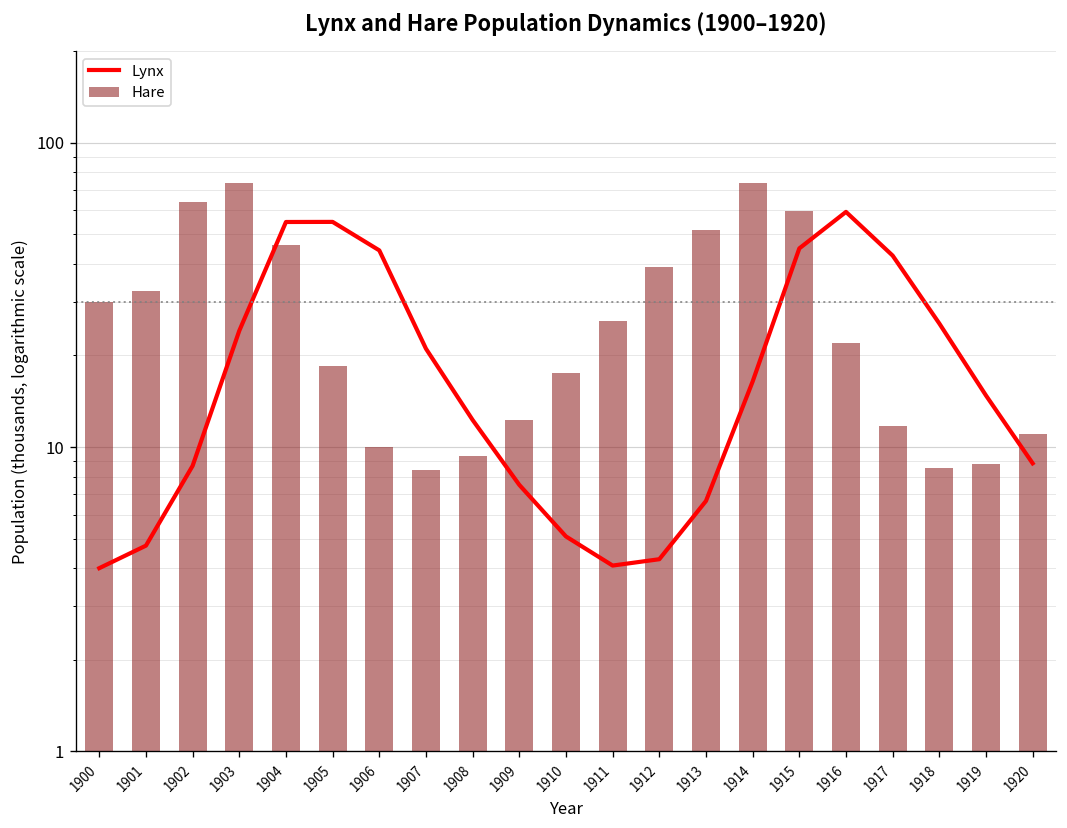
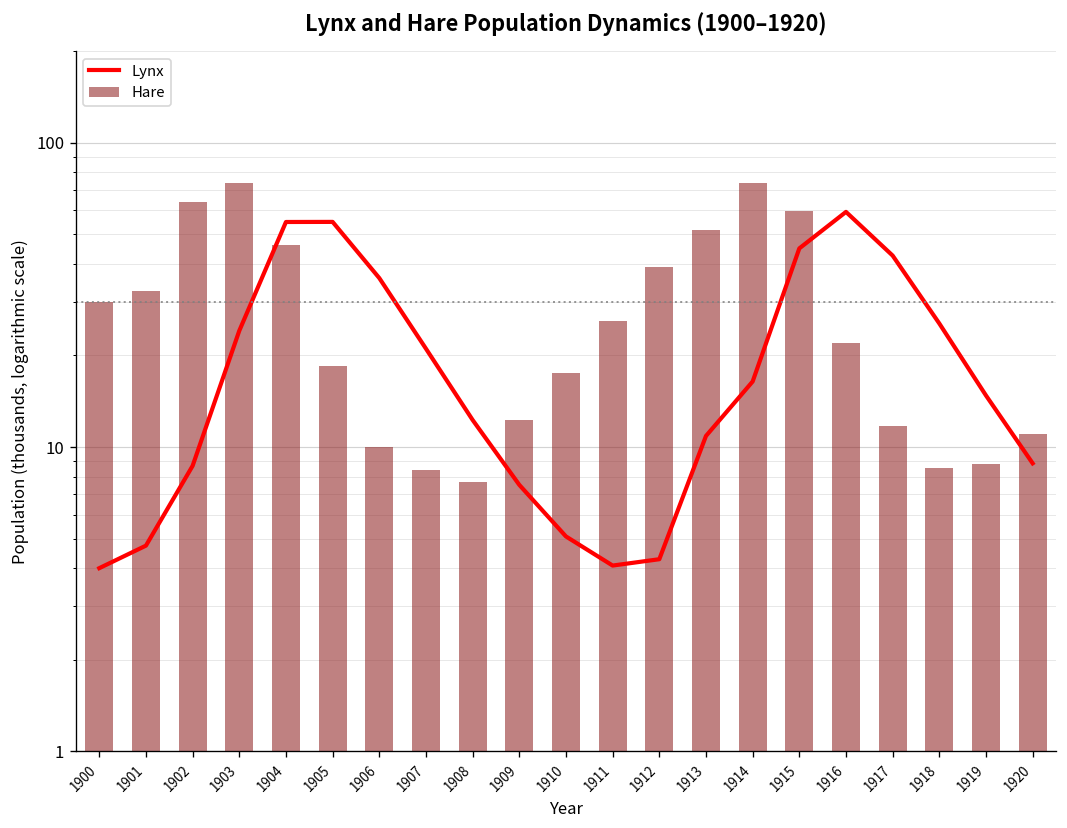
  {
    "Lynx": {
      "1900": 4.0,
      "1901": 4.7,
      "1902": 8.7,
      "1903": 24,
      "1904": 55,
      "1905": 55,
-     "1906": 44,
+     "1906": 36,
      "1907": 21,
      "1908": 12,
      "1909": 7.5,
      "1910": 5.1,
      "1911": 4.1,
      "1912": 4.3,
-     "1913": 6.7,
+     "1913": 10.9,
      "1914": 16,
      "1915": 45,
      "1916": 59,
      "1917": 43,
      "1918": 25,
      "1919": 15,
      "1920": 8.8
    },
    "Hare": {
      "1900": 30,
      "1901": 33,
      "1902": 64,
      "1903": 74,
      "1904": 46,
      "1905": 18,
      "1906": 10.0,
      "1907": 8.4,
-     "1908": 9.3,
+     "1908": 7.7,
      "1909": 12,
      "1910": 17,
      "1911": 26,
      "1912": 39,
      "1913": 52,
      "1914": 73,
      "1915": 60,
      "1916": 22,
      "1917": 12,
      "1918": 8.6,
      "1919": 8.8,
      "1920": 11.0
    }
  }
